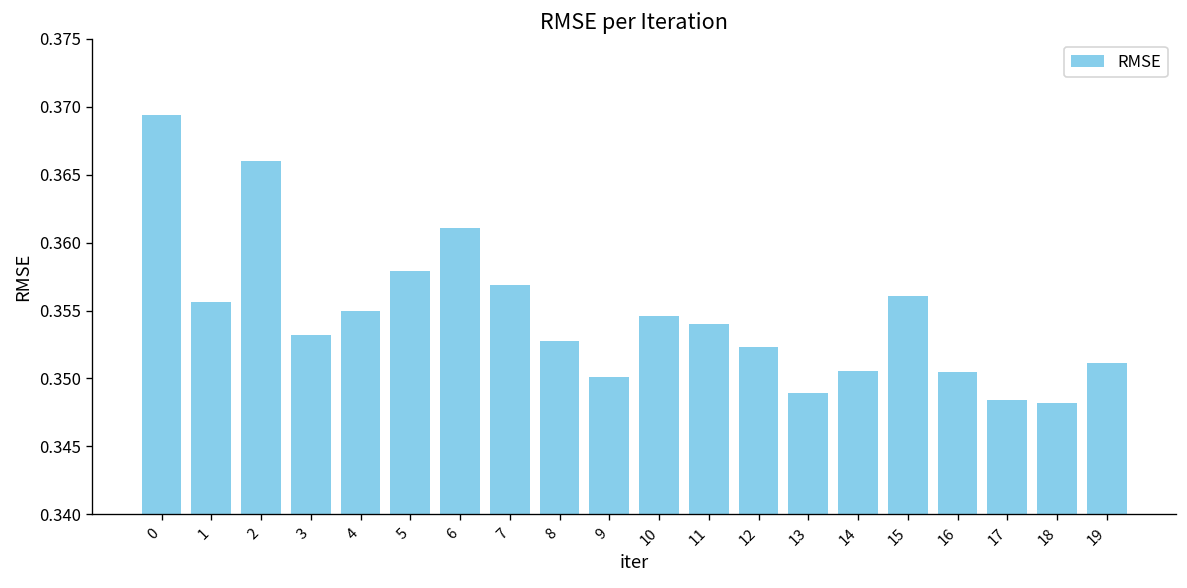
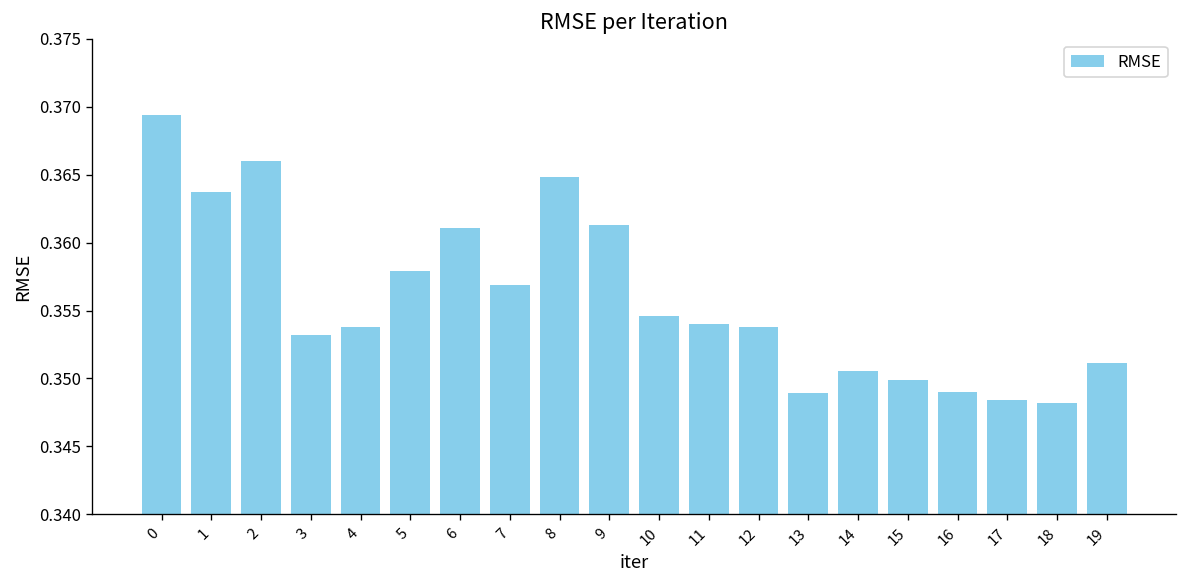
  {
    "0": 0.3694,
-   "1": 0.3556,
+   "1": 0.3637,
    "2": 0.3660,
    "3": 0.3532,
-   "4": 0.3550,
+   "4": 0.3538,
    "5": 0.3579,
    "6": 0.3611,
    "7": 0.3569,
-   "8": 0.3528,
-   "9": 0.3501,
+   "8": 0.3648,
+   "9": 0.3613,
    "10": 0.3546,
    "11": 0.3540,
-   "12": 0.3523,
+   "12": 0.3538,
    "13": 0.3489,
    "14": 0.3505,
-   "15": 0.3561,
-   "16": 0.3504,
+   "15": 0.3499,
+   "16": 0.3490,
    "17": 0.3485,
    "18": 0.3482,
    "19": 0.3511
  }
